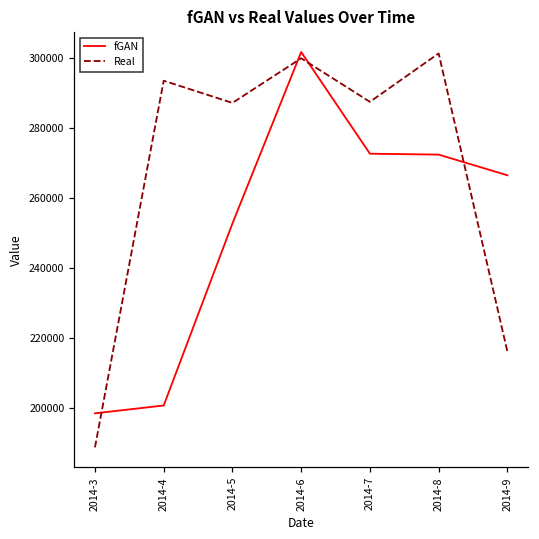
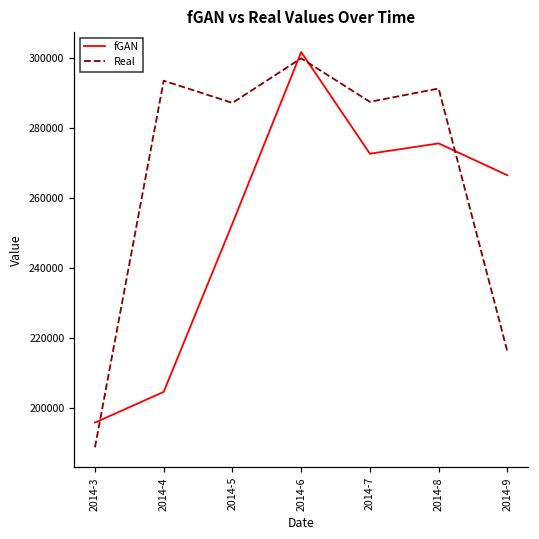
  {
    "fGAN": {
-     "2014-3": 198000,
-     "2014-4": 201000,
+     "2014-3": 196000,
+     "2014-4": 204000,
      "2014-5": 253000,
      "2014-6": 302000,
      "2014-7": 273000,
-     "2014-8": 272000,
+     "2014-8": 276000,
      "2014-9": 266000
    },
    "Real": {
      "2014-3": 189000,
      "2014-4": 293000,
      "2014-5": 287000,
      "2014-6": 300000,
      "2014-7": 287000,
-     "2014-8": 301000,
+     "2014-8": 291000,
      "2014-9": 216000
    }
  }
